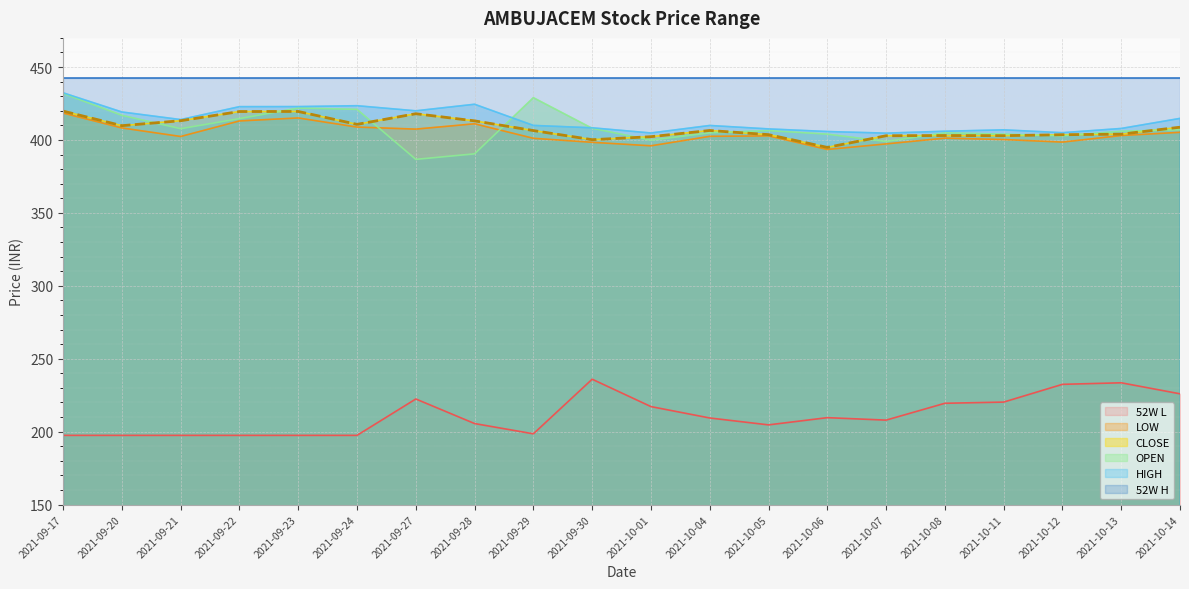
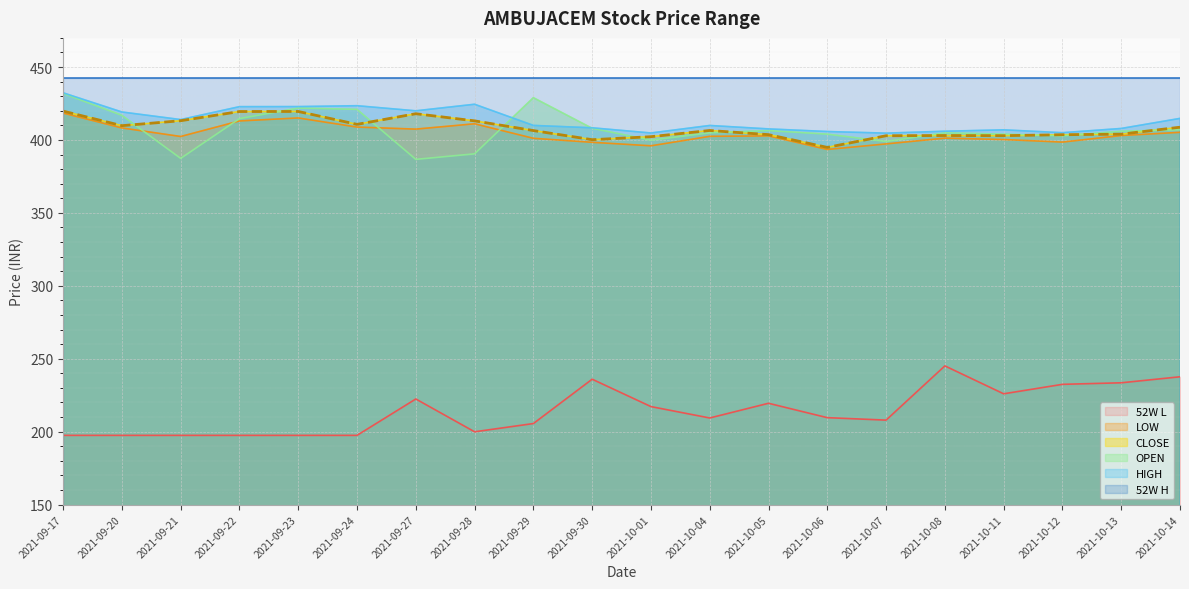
  {
    "52W L": {
      "2021-09-17": 197,
      "2021-09-20": 197,
      "2021-09-21": 197,
      "2021-09-22": 197,
      "2021-09-23": 197,
      "2021-09-24": 197,
      "2021-09-27": 222,
-     "2021-09-28": 206,
-     "2021-09-29": 199,
+     "2021-09-28": 200,
+     "2021-09-29": 206,
      "2021-09-30": 236,
      "2021-10-01": 217,
      "2021-10-04": 209,
-     "2021-10-05": 205,
+     "2021-10-05": 219,
      "2021-10-06": 210,
      "2021-10-07": 208,
-     "2021-10-08": 219,
-     "2021-10-11": 220,
+     "2021-10-08": 245,
+     "2021-10-11": 226,
      "2021-10-12": 232,
      "2021-10-13": 234,
-     "2021-10-14": 226
+     "2021-10-14": 238
    },
    "OPEN": {
      "2021-09-20": 417,
-     "2021-09-21": 408,
+     "2021-09-21": 387,
      "2021-09-24": 421,
      "2021-09-27": 387,
      "2021-09-28": 391,
      "2021-09-29": 429,
      "2021-10-01": 400,
      "2021-10-06": 404,
      "2021-10-13": 406
    }
  }
